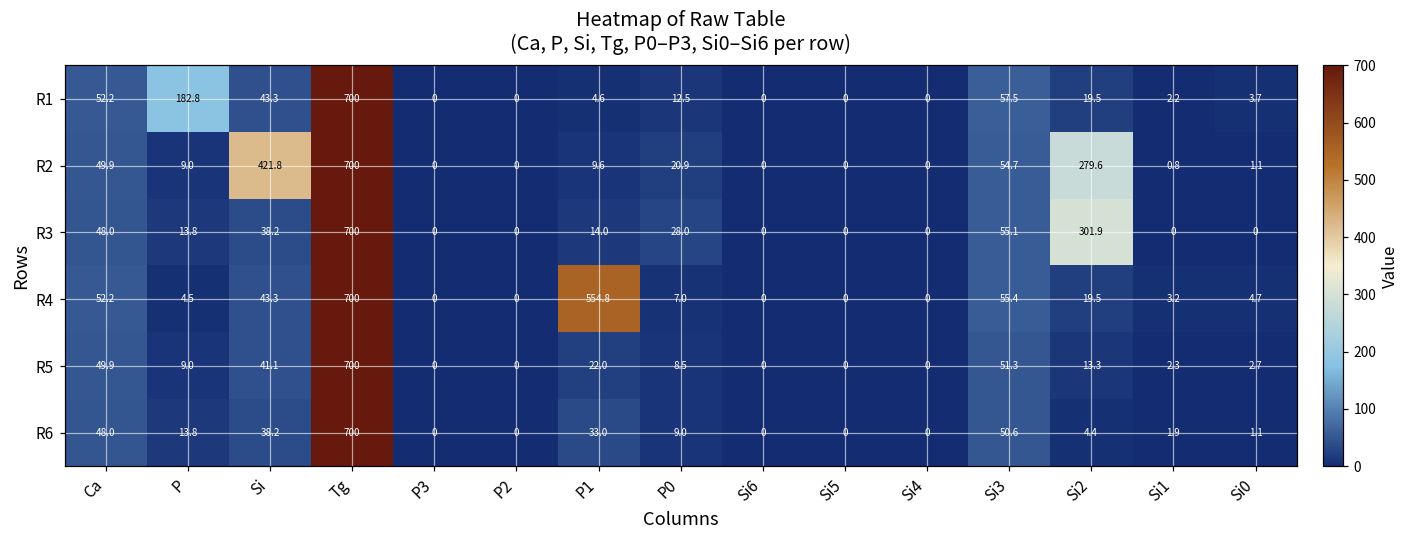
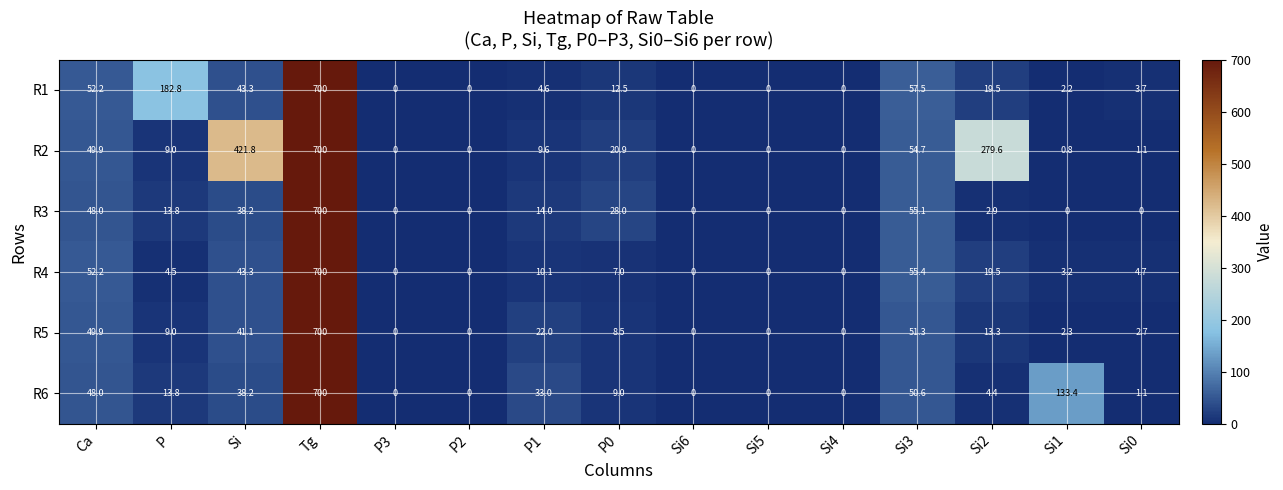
  {
    "R1": {
      "Ca": 52.2,
      "P": 182.8,
      "Si": 43.3,
      "Tg": 700,
      "P3": 0,
      "P2": 0,
      "P1": 4.6,
      "P0": 12.5,
      "Si6": 0,
      "Si5": 0,
      "Si4": 0,
      "Si3": 57.5,
      "Si2": 19.5,
      "Si1": 2.2,
      "Si0": 3.7
    },
    "R2": {
      "Ca": 49.9,
      "P": 9.0,
      "Si": 421.8,
      "Tg": 700,
      "P3": 0,
      "P2": 0,
      "P1": 9.6,
      "P0": 20.9,
      "Si6": 0,
      "Si5": 0,
      "Si4": 0,
      "Si3": 54.7,
      "Si2": 279.6,
      "Si1": 0.8,
      "Si0": 1.1
    },
    "R3": {
      "Ca": 48.0,
      "P": 13.8,
      "Si": 38.2,
      "Tg": 700,
      "P3": 0,
      "P2": 0,
      "P1": 14.0,
      "P0": 28.0,
      "Si6": 0,
      "Si5": 0,
      "Si4": 0,
      "Si3": 55.1,
-     "Si2": 301.9,
+     "Si2": 2.9,
      "Si1": 0,
      "Si0": 0
    },
    "R4": {
      "Ca": 52.2,
      "P": 4.5,
      "Si": 43.3,
      "Tg": 700,
      "P3": 0,
      "P2": 0,
-     "P1": 554.8,
+     "P1": 10.1,
      "P0": 7.0,
      "Si6": 0,
      "Si5": 0,
      "Si4": 0,
      "Si3": 55.4,
      "Si2": 19.5,
      "Si1": 3.2,
      "Si0": 4.7
    },
    "R5": {
      "Ca": 49.9,
      "P": 9.0,
      "Si": 41.1,
      "Tg": 700,
      "P3": 0,
      "P2": 0,
      "P1": 22.0,
      "P0": 8.5,
      "Si6": 0,
      "Si5": 0,
      "Si4": 0,
      "Si3": 51.3,
      "Si2": 13.3,
      "Si1": 2.3,
      "Si0": 2.7
    },
    "R6": {
      "Ca": 48.0,
      "P": 13.8,
      "Si": 38.2,
      "Tg": 700,
      "P3": 0,
      "P2": 0,
      "P1": 33.0,
      "P0": 9.0,
      "Si6": 0,
      "Si5": 0,
      "Si4": 0,
      "Si3": 50.6,
      "Si2": 4.4,
-     "Si1": 1.9,
+     "Si1": 133.4,
      "Si0": 1.1
    }
  }
